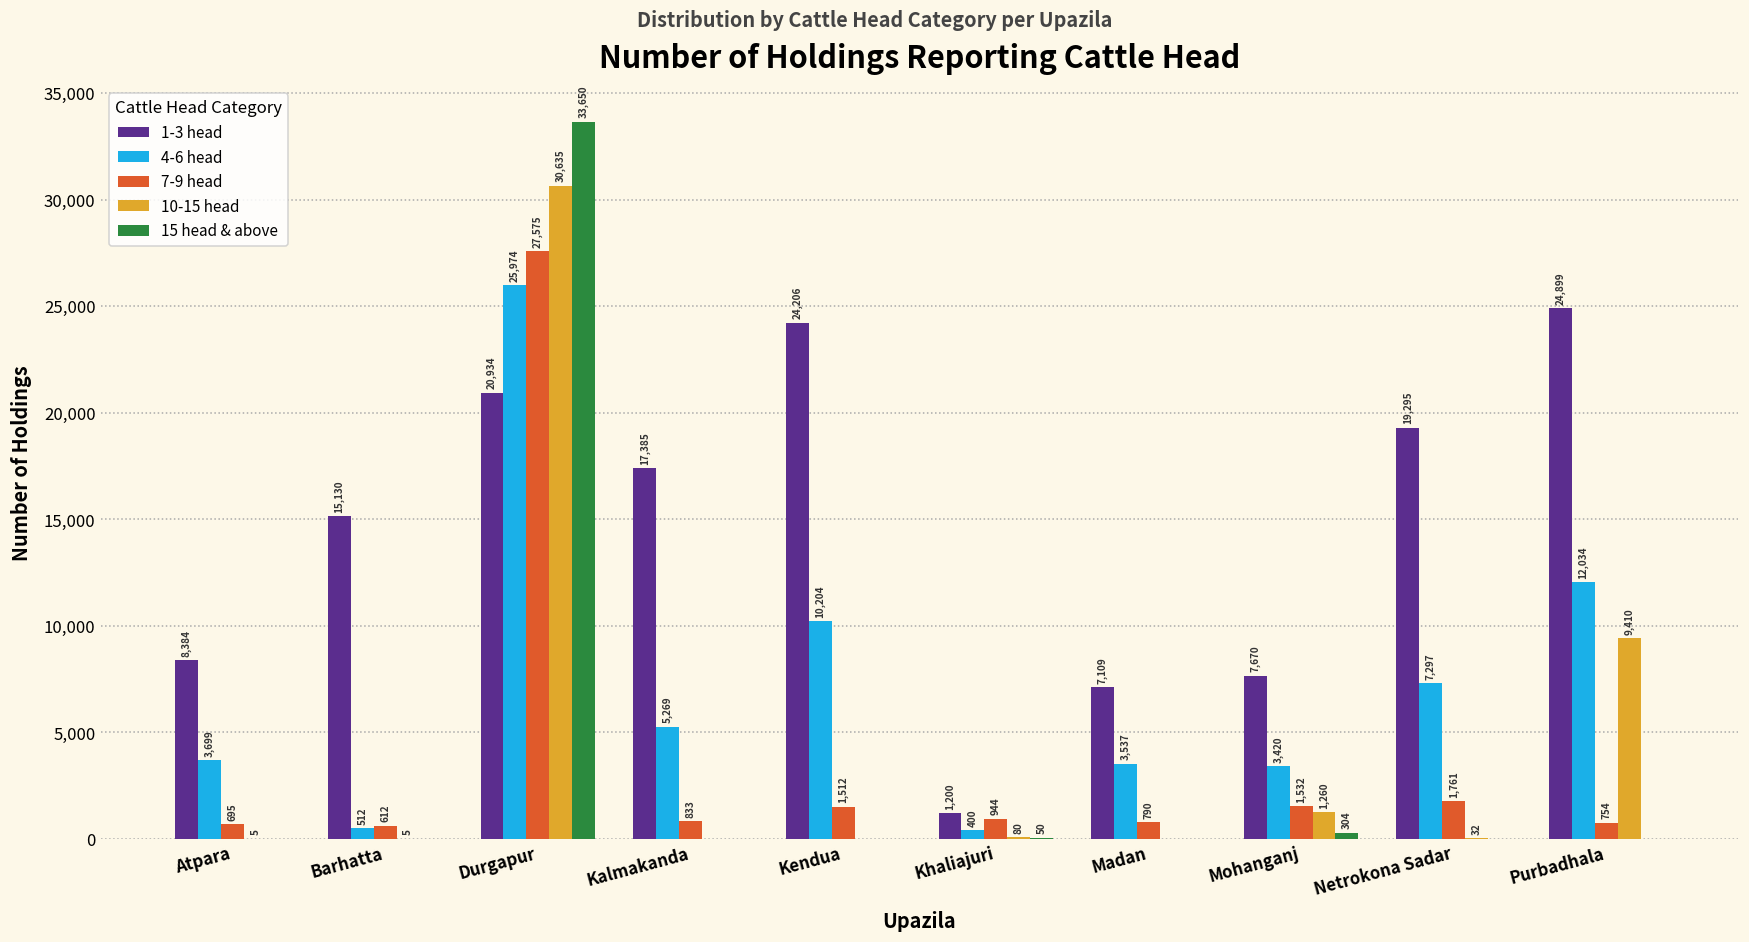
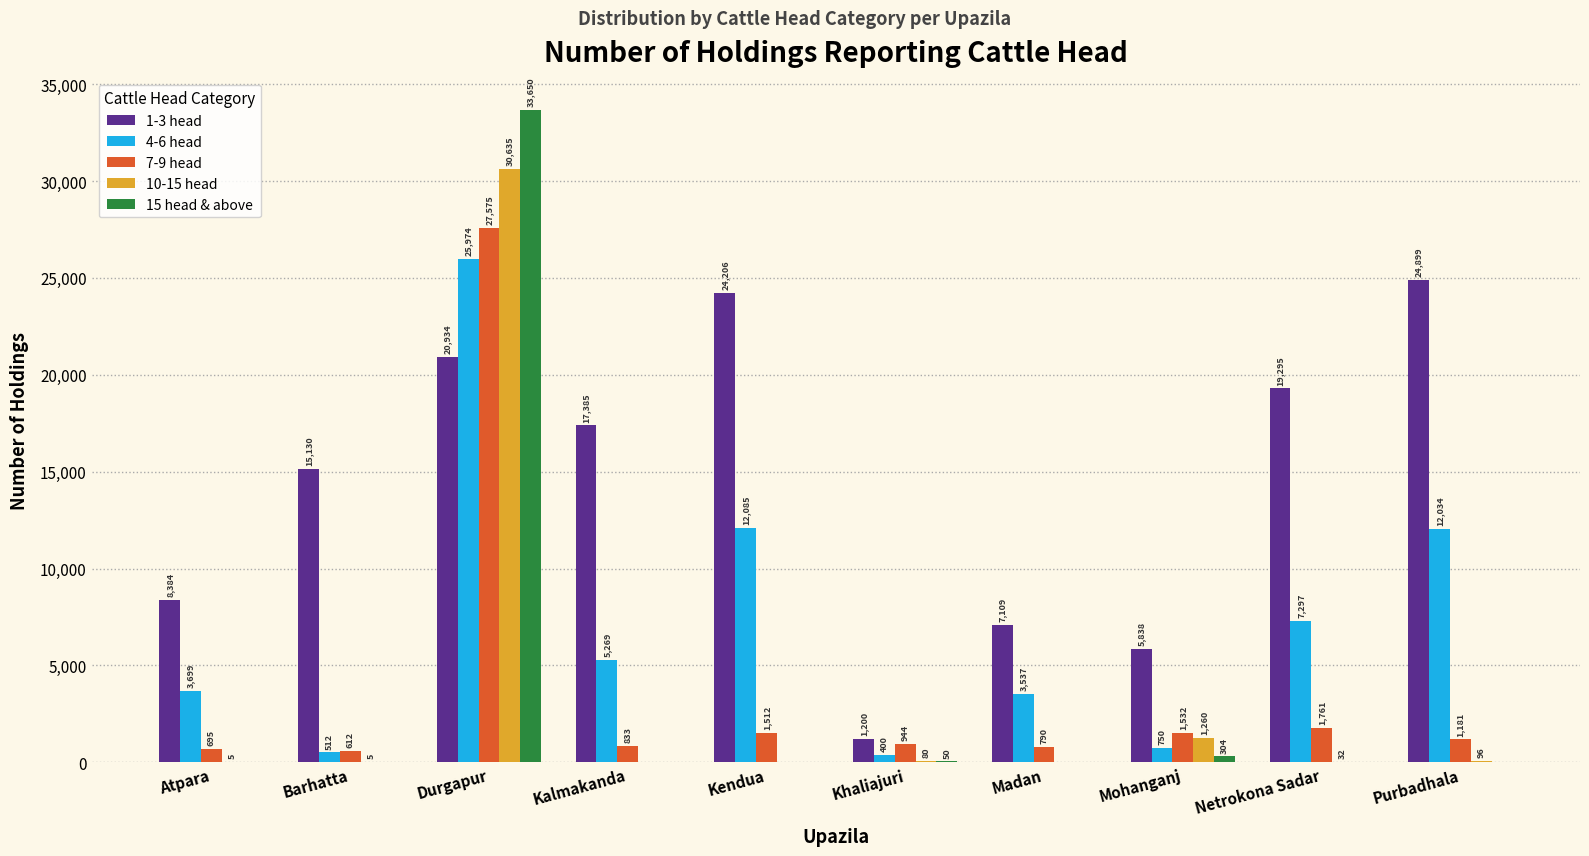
  {
    "1-3 head": {
      "Atpara": "8,384",
      "Barhatta": "15,130",
      "Durgapur": "20,934",
      "Kalmakanda": "17,385",
      "Kendua": "24,206",
      "Khaliajuri": "1,200",
      "Madan": "7,109",
-     "Mohanganj": "7,670",
+     "Mohanganj": "5,838",
      "Netrokona Sadar": "19,295",
      "Purbadhala": "24,899"
    },
    "4-6 head": {
      "Atpara": "3,699",
      "Barhatta": "512",
      "Durgapur": "25,974",
      "Kalmakanda": "5,269",
-     "Kendua": "10,204",
+     "Kendua": "12,085",
      "Khaliajuri": "400",
      "Madan": "3,537",
-     "Mohanganj": "3,420",
+     "Mohanganj": "750",
      "Netrokona Sadar": "7,297",
      "Purbadhala": "12,034"
    },
    "7-9 head": {
      "Atpara": "695",
      "Barhatta": "612",
      "Durgapur": "27,575",
      "Kalmakanda": "833",
      "Kendua": "1,512",
      "Khaliajuri": "944",
      "Madan": "790",
      "Mohanganj": "1,532",
      "Netrokona Sadar": "1,761",
-     "Purbadhala": "754"
+     "Purbadhala": "1,181"
    },
    "10-15 head": {
      "Atpara": "5",
      "Barhatta": "5",
      "Durgapur": "30,635",
      "Khaliajuri": "80",
      "Mohanganj": "1,260",
      "Netrokona Sadar": "32",
-     "Purbadhala": "9,410"
+     "Purbadhala": "96"
    },
    "15 head & above": {
      "Durgapur": "33,650",
      "Khaliajuri": "50",
      "Mohanganj": "304"
    }
  }
